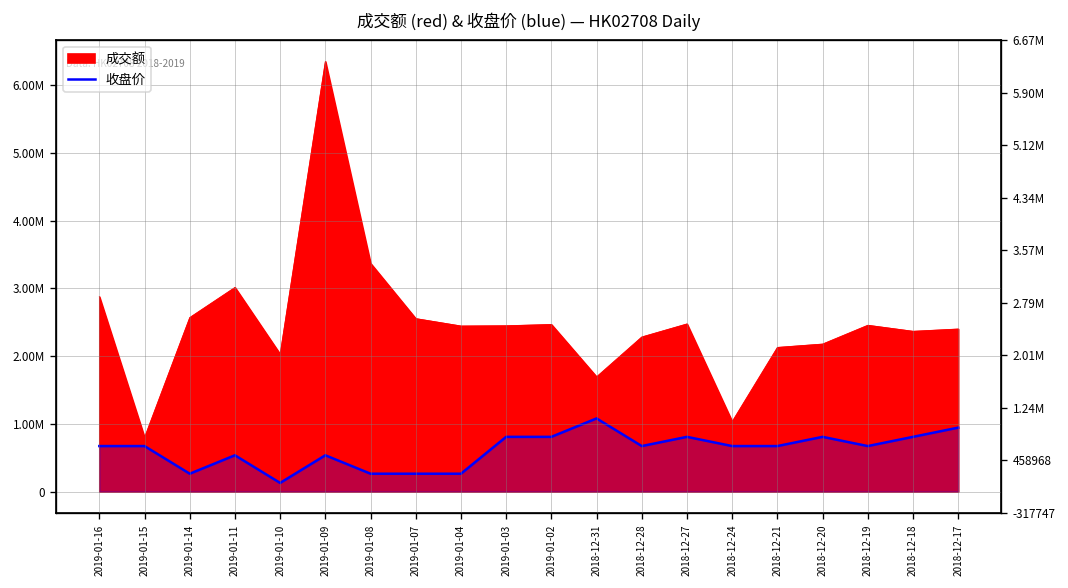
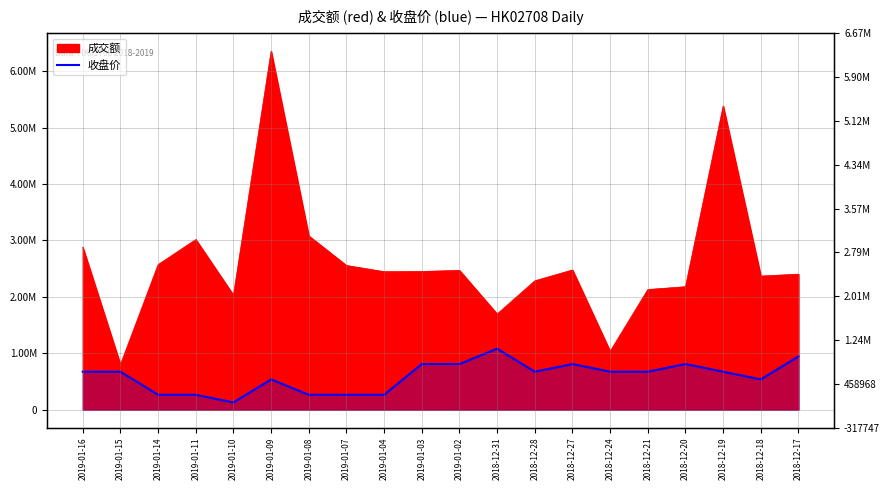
  {
    "成交额": {
      "2019-01-16": 2900000,
      "2019-01-15": 800000,
      "2019-01-14": 2600000,
      "2019-01-11": 3000000,
      "2019-01-10": 2000000,
      "2019-01-09": 6400000,
-     "2019-01-08": 3400000,
+     "2019-01-08": 3100000,
      "2019-01-07": 2600000,
      "2019-01-04": 2400000,
      "2019-01-03": 2400000,
      "2019-01-02": 2500000,
      "2018-12-31": 1700000,
      "2018-12-28": 2300000,
      "2018-12-27": 2500000,
      "2018-12-24": 1000000,
      "2018-12-21": 2100000,
      "2018-12-20": 2200000,
-     "2018-12-19": 2500000,
+     "2018-12-19": 5400000,
      "2018-12-18": 2400000,
      "2018-12-17": 2400000
    },
    "收盘价": {
      "2019-01-16": 700000,
      "2019-01-15": 700000,
      "2019-01-14": 300000,
-     "2019-01-11": 500000,
+     "2019-01-11": 300000,
      "2019-01-10": 100000,
      "2019-01-09": 500000,
      "2019-01-08": 300000,
      "2019-01-07": 300000,
      "2019-01-04": 300000,
      "2019-01-03": 800000,
      "2019-01-02": 800000,
      "2018-12-31": 1100000,
      "2018-12-28": 700000,
      "2018-12-27": 800000,
      "2018-12-24": 700000,
      "2018-12-21": 700000,
      "2018-12-20": 800000,
      "2018-12-19": 700000,
-     "2018-12-18": 800000,
+     "2018-12-18": 500000,
      "2018-12-17": 900000
    }
  }
